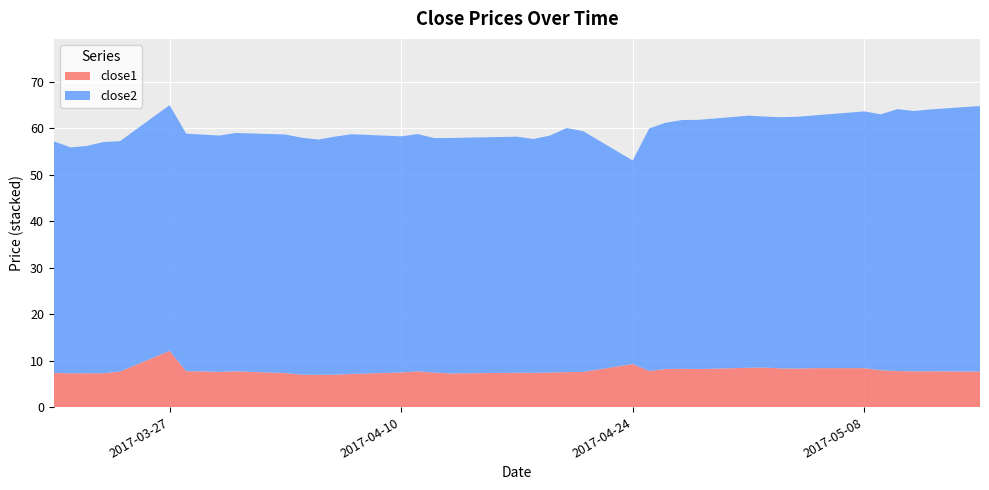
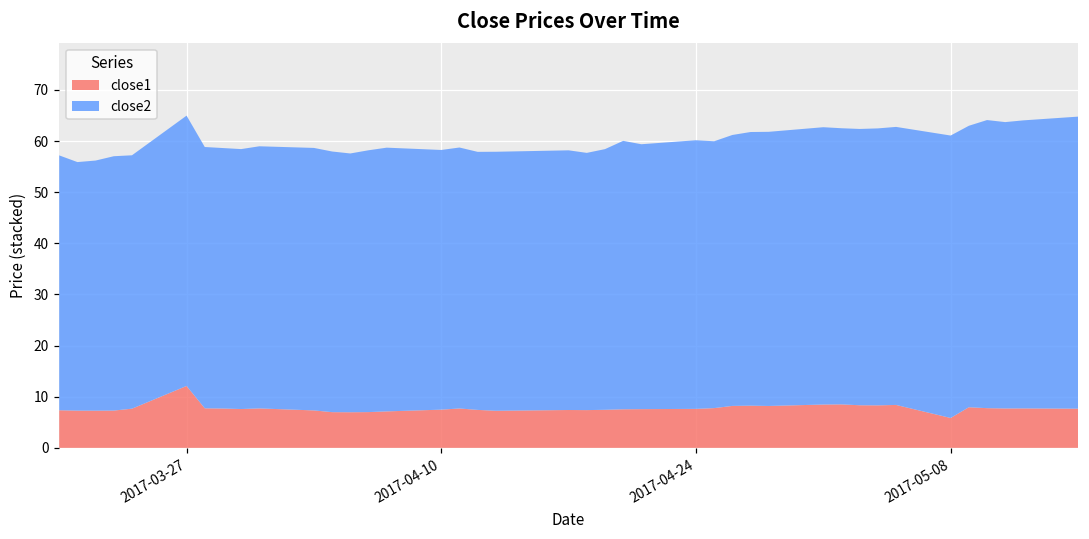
  {
    "close1": {
      "2017-03-27": 12,
      "2017-04-10": 7,
-     "2017-04-24": 9,
-     "2017-05-08": 8
+     "2017-04-24": 8,
+     "2017-05-08": 6
    },
    "close2": {
      "2017-03-27": 53,
      "2017-04-10": 51,
-     "2017-04-24": 44,
+     "2017-04-24": 53,
      "2017-05-08": 55
    }
  }
